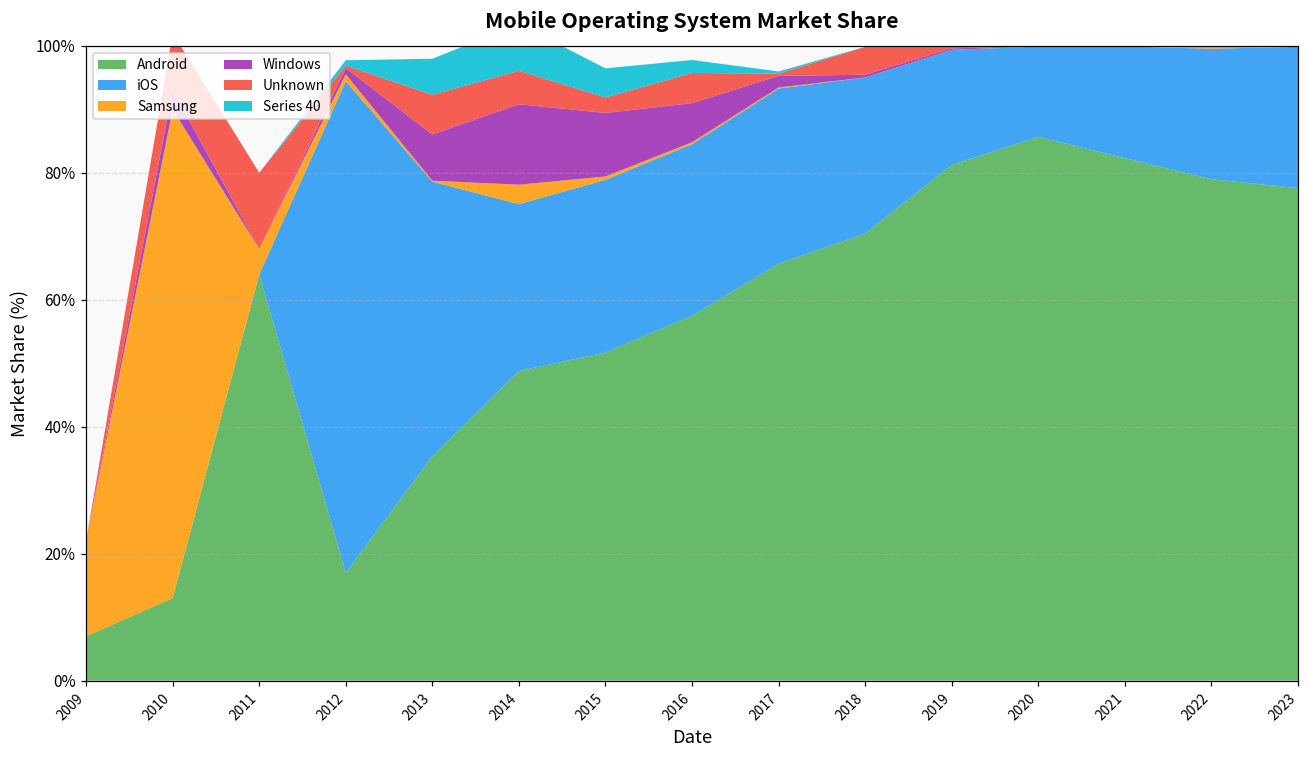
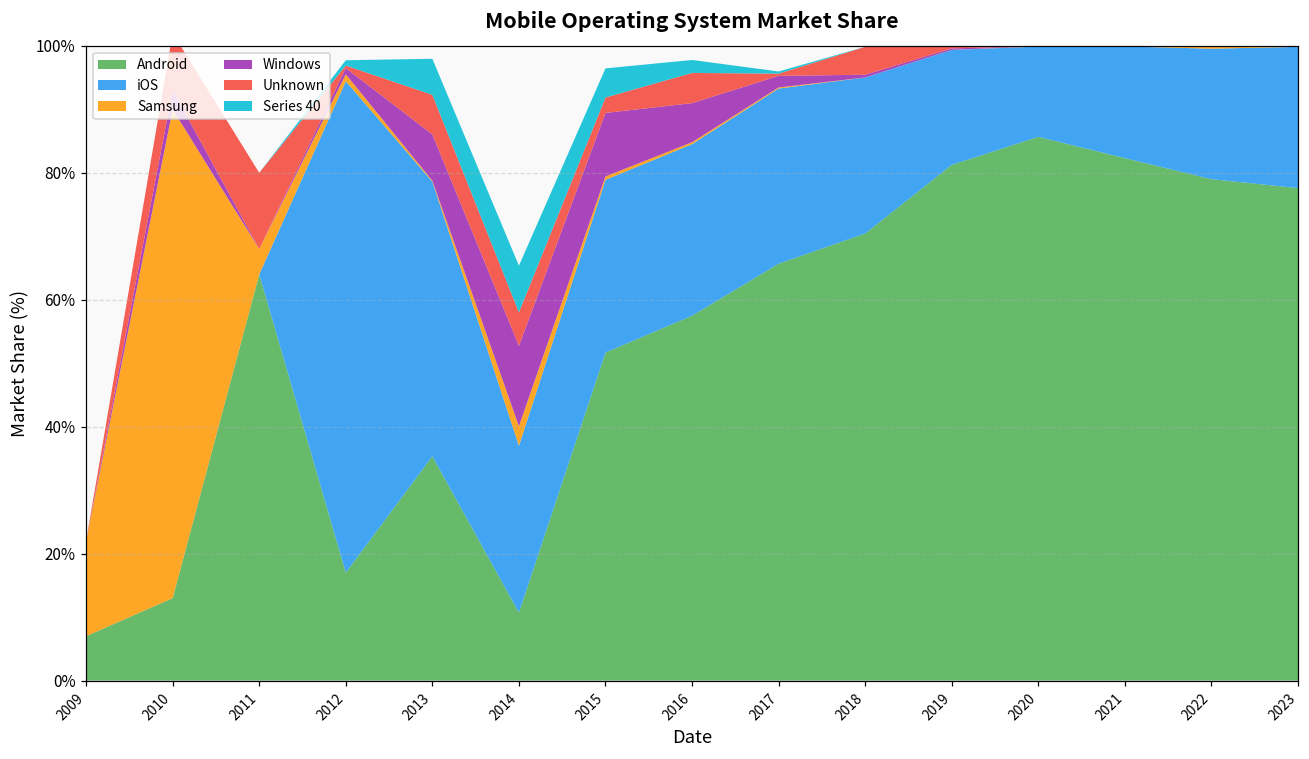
  {
    "Android": {
      "2012": "17%",
      "2013": "35%",
-     "2014": "49%",
+     "2014": "11%",
      "2015": "52%",
      "2016": "57%",
      "2017": "66%",
      "2018": "70%",
      "2019": "81%",
      "2020": "86%",
      "2021": "82%",
      "2022": "79%",
      "2023": "78%"
    },
    "Samsung": {
      "2012": "1%",
      "2014": "3%",
      "2015": "1%"
    },
    "Windows": {
      "2013": "7%",
      "2014": "13%",
      "2015": "10%",
      "2016": "6%"
    },
    "Unknown": {
      "2013": "6%",
      "2014": "5%",
      "2015": "2%",
      "2016": "5%"
    }
  }
